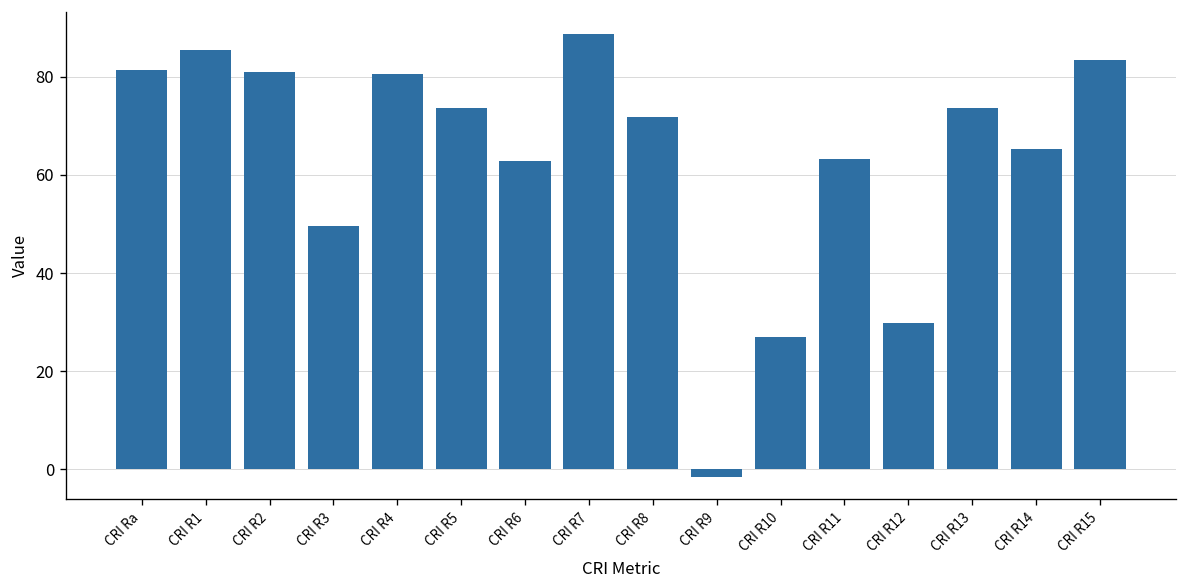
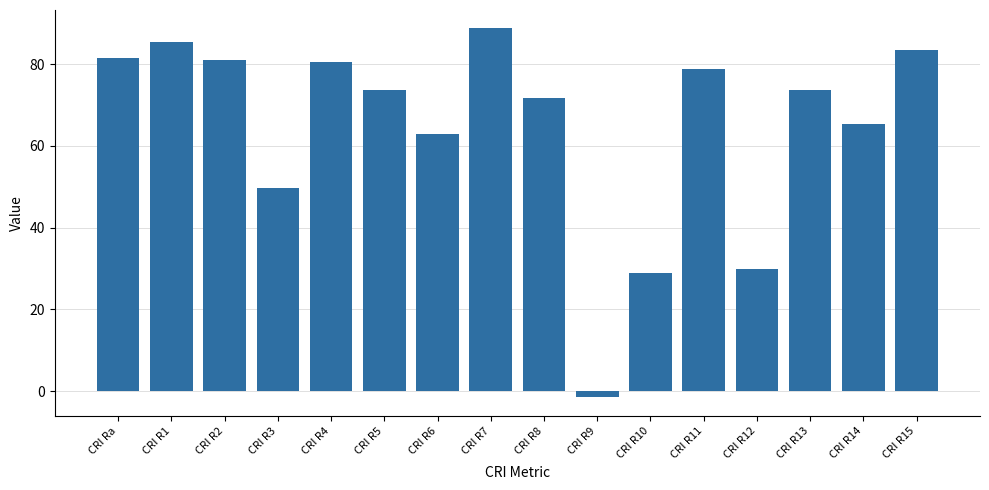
  {
    "CRI Ra": 81,
    "CRI R1": 86,
    "CRI R2": 81,
    "CRI R3": 50,
    "CRI R4": 81,
    "CRI R5": 74,
    "CRI R6": 63,
    "CRI R7": 89,
    "CRI R8": 72,
    "CRI R9": -2,
-   "CRI R10": 27,
-   "CRI R11": 63,
+   "CRI R10": 29,
+   "CRI R11": 79,
    "CRI R12": 30,
    "CRI R13": 74,
    "CRI R14": 65,
    "CRI R15": 84
  }
